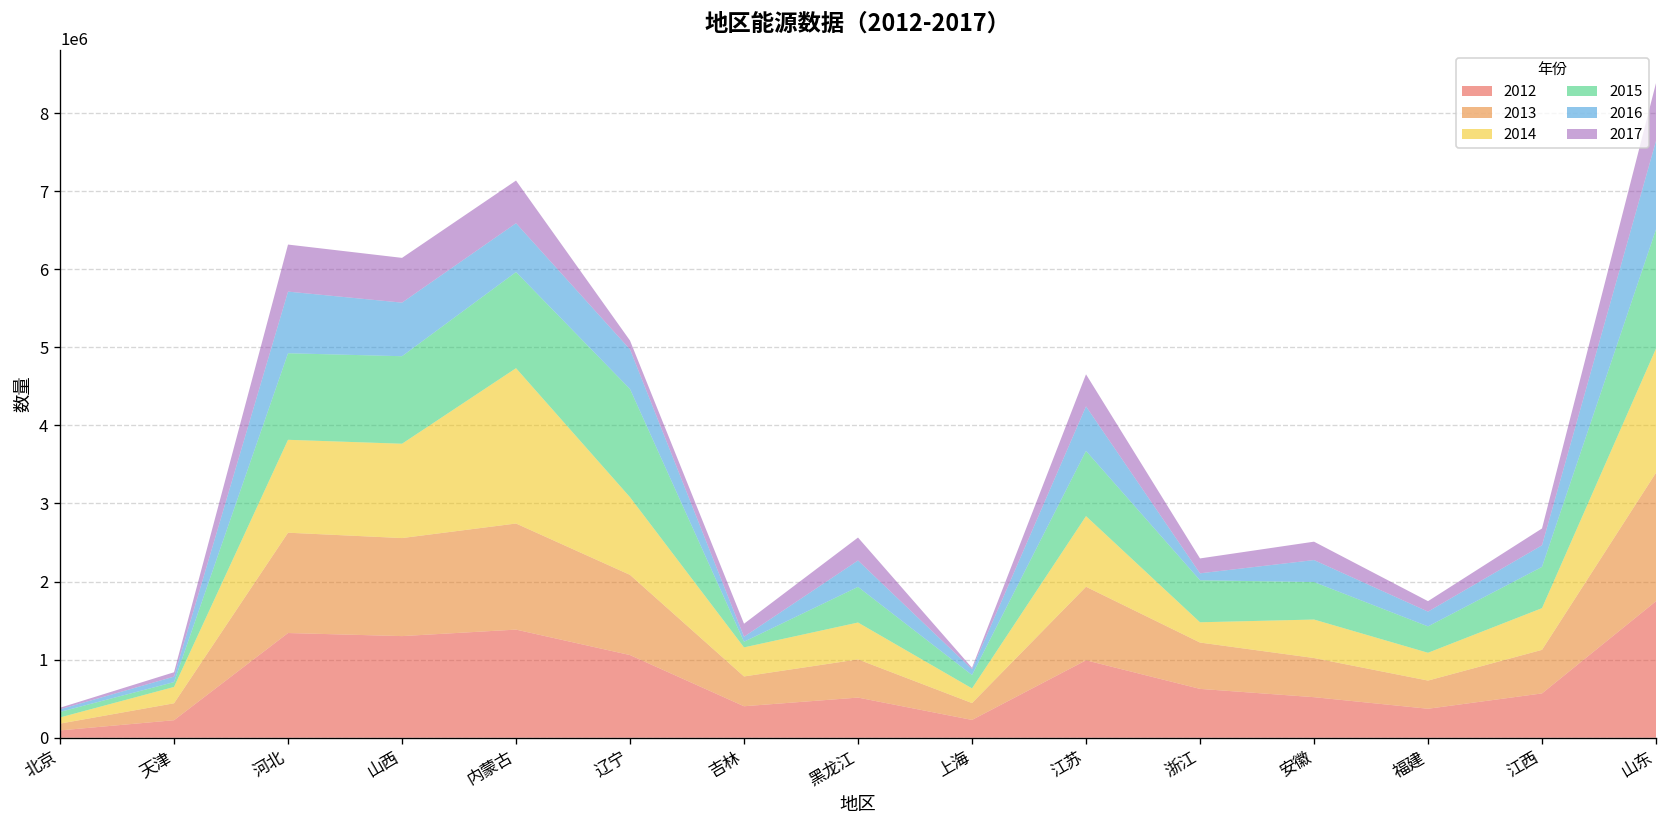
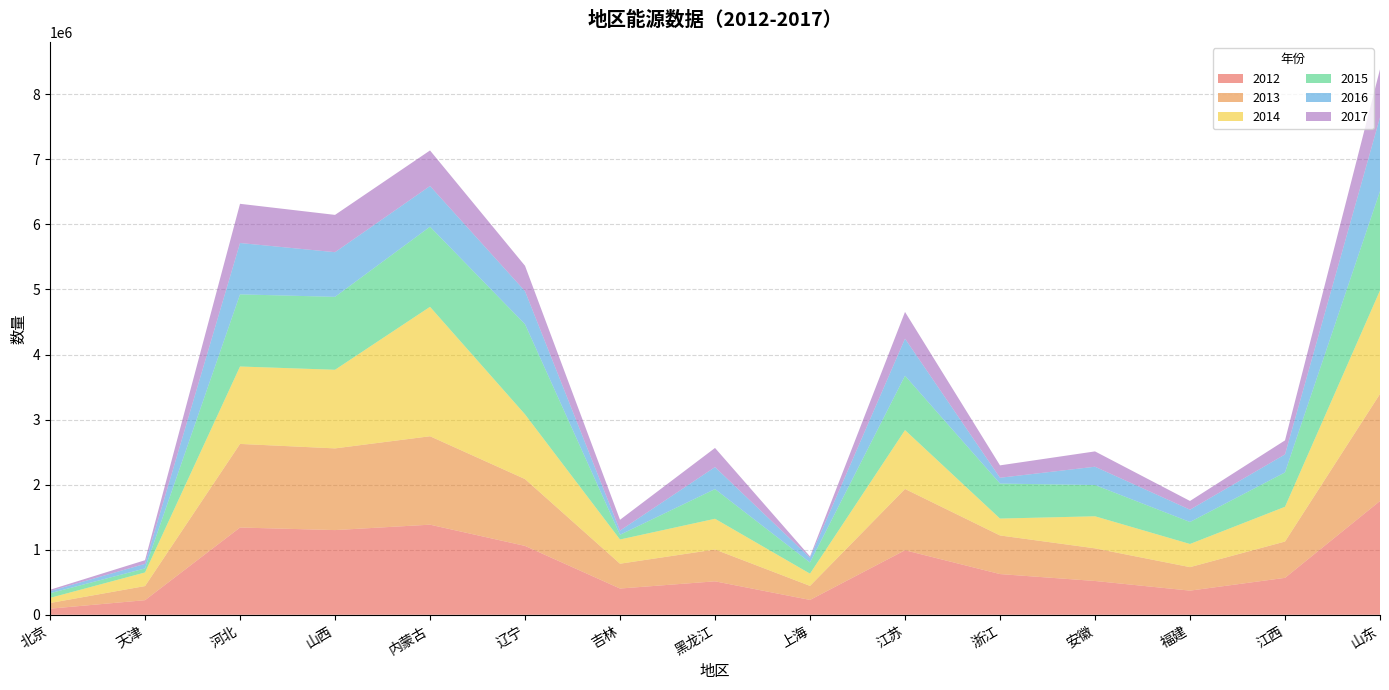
  {
    "2014": {
      "北京": 100000,
      "天津": 200000,
      "河北": 1200000,
      "山西": 1200000,
      "内蒙古": 2000000,
      "辽宁": 1000000,
      "吉林": 400000,
      "黑龙江": 500000,
      "上海": 200000,
      "江苏": 900000,
      "浙江": 300000,
      "安徽": 500000,
      "福建": 400000,
      "江西": 500000,
      "山东": 1600000
    },
    "2015": {
      "天津": 100000,
      "河北": 1100000,
      "山西": 1100000,
      "内蒙古": 1200000,
      "辽宁": 1400000,
      "吉林": 100000,
      "黑龙江": 500000,
      "上海": 200000,
      "江苏": 800000,
      "浙江": 500000,
      "安徽": 500000,
      "福建": 300000,
      "江西": 500000,
      "山东": 1500000
    },
    "2016": {
      "天津": 100000,
      "河北": 800000,
      "山西": 700000,
      "内蒙古": 600000,
      "辽宁": 500000,
      "吉林": 100000,
      "黑龙江": 300000,
      "江苏": 600000,
      "浙江": 100000,
      "安徽": 300000,
      "福建": 200000,
      "江西": 300000,
      "山东": 1100000
    },
    "2017": {
      "天津": 100000,
      "河北": 600000,
      "山西": 600000,
      "内蒙古": 500000,
-     "辽宁": 100000,
+     "辽宁": 400000,
      "吉林": 200000,
      "黑龙江": 300000,
      "江苏": 400000,
      "浙江": 200000,
      "安徽": 200000,
      "福建": 100000,
      "江西": 200000,
      "山东": 700000
    }
  }
